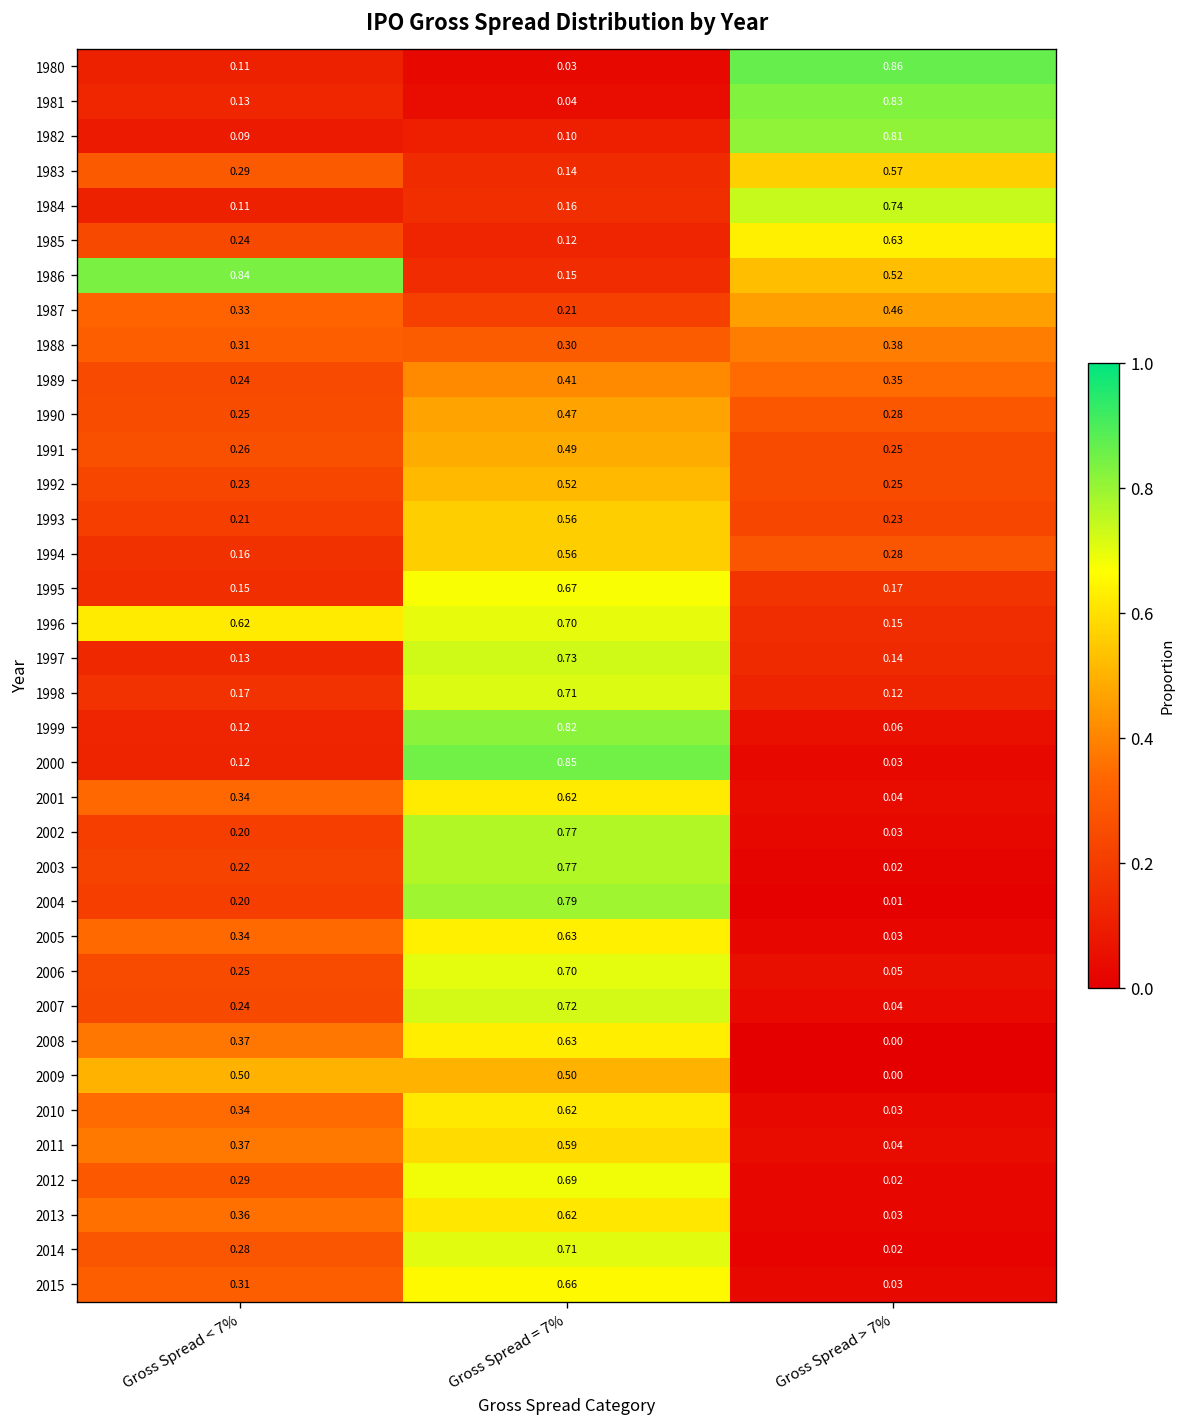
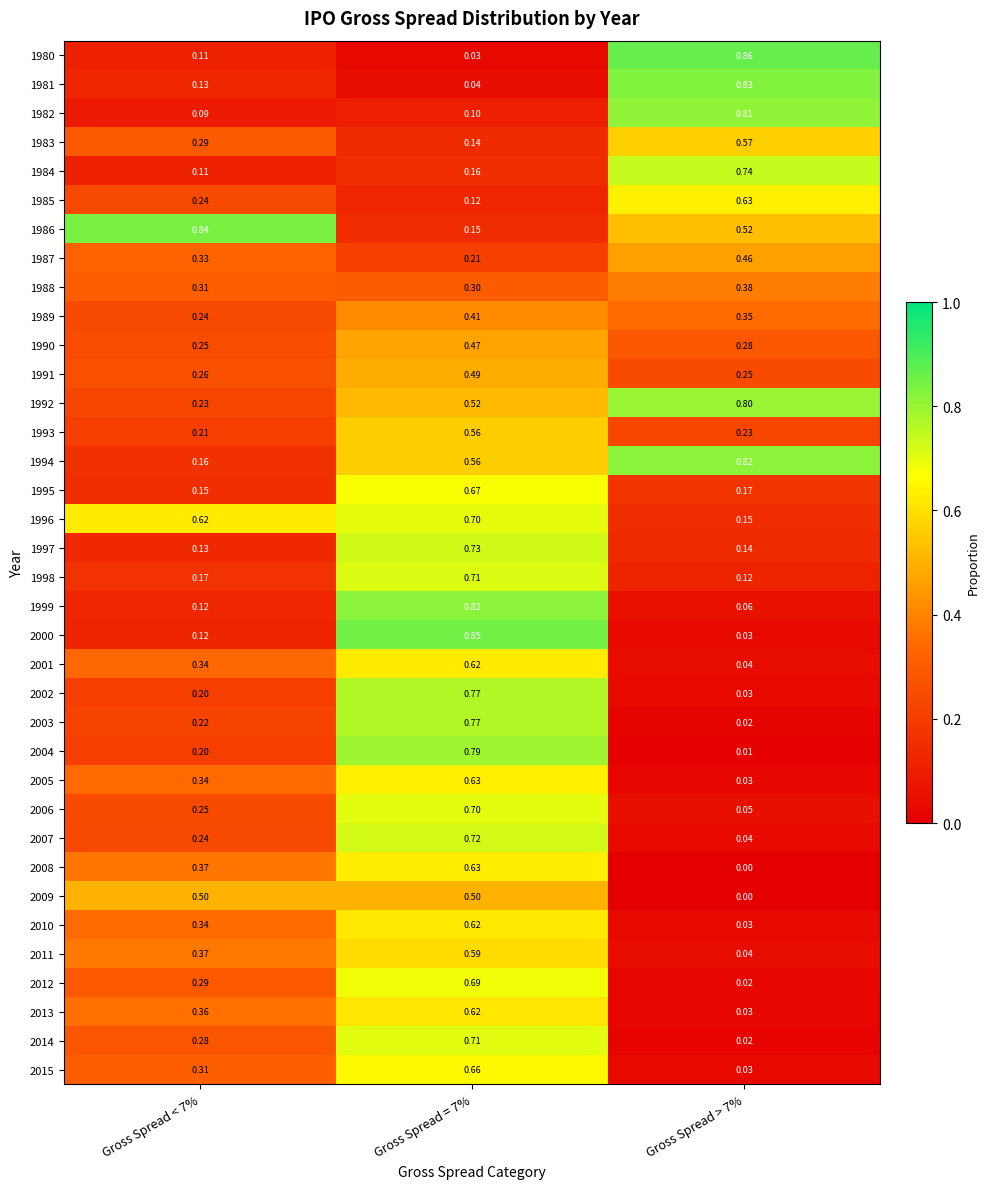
  {
    "1980": {
      "Gross Spread < 7%": 0.11,
      "Gross Spread = 7%": 0.03,
      "Gross Spread > 7%": 0.86
    },
    "1981": {
      "Gross Spread < 7%": 0.13,
      "Gross Spread = 7%": 0.04,
      "Gross Spread > 7%": 0.83
    },
    "1982": {
      "Gross Spread < 7%": 0.09,
      "Gross Spread = 7%": 0.10,
      "Gross Spread > 7%": 0.81
    },
    "1983": {
      "Gross Spread < 7%": 0.29,
      "Gross Spread = 7%": 0.14,
      "Gross Spread > 7%": 0.57
    },
    "1984": {
      "Gross Spread < 7%": 0.11,
      "Gross Spread = 7%": 0.16,
      "Gross Spread > 7%": 0.74
    },
    "1985": {
      "Gross Spread < 7%": 0.24,
      "Gross Spread = 7%": 0.12,
      "Gross Spread > 7%": 0.63
    },
    "1986": {
      "Gross Spread < 7%": 0.84,
      "Gross Spread = 7%": 0.15,
      "Gross Spread > 7%": 0.52
    },
    "1987": {
      "Gross Spread < 7%": 0.33,
      "Gross Spread = 7%": 0.21,
      "Gross Spread > 7%": 0.46
    },
    "1988": {
      "Gross Spread < 7%": 0.31,
      "Gross Spread = 7%": 0.30,
      "Gross Spread > 7%": 0.38
    },
    "1989": {
      "Gross Spread < 7%": 0.24,
      "Gross Spread = 7%": 0.41,
      "Gross Spread > 7%": 0.35
    },
    "1990": {
      "Gross Spread < 7%": 0.25,
      "Gross Spread = 7%": 0.47,
      "Gross Spread > 7%": 0.28
    },
    "1991": {
      "Gross Spread < 7%": 0.26,
      "Gross Spread = 7%": 0.49,
      "Gross Spread > 7%": 0.25
    },
    "1992": {
      "Gross Spread < 7%": 0.23,
      "Gross Spread = 7%": 0.52,
-     "Gross Spread > 7%": 0.25
+     "Gross Spread > 7%": 0.80
    },
    "1993": {
      "Gross Spread < 7%": 0.21,
      "Gross Spread = 7%": 0.56,
      "Gross Spread > 7%": 0.23
    },
    "1994": {
      "Gross Spread < 7%": 0.16,
      "Gross Spread = 7%": 0.56,
-     "Gross Spread > 7%": 0.28
+     "Gross Spread > 7%": 0.82
    },
    "1995": {
      "Gross Spread < 7%": 0.15,
      "Gross Spread = 7%": 0.67,
      "Gross Spread > 7%": 0.17
    },
    "1996": {
      "Gross Spread < 7%": 0.62,
      "Gross Spread = 7%": 0.70,
      "Gross Spread > 7%": 0.15
    },
    "1997": {
      "Gross Spread < 7%": 0.13,
      "Gross Spread = 7%": 0.73,
      "Gross Spread > 7%": 0.14
    },
    "1998": {
      "Gross Spread < 7%": 0.17,
      "Gross Spread = 7%": 0.71,
      "Gross Spread > 7%": 0.12
    },
    "1999": {
      "Gross Spread < 7%": 0.12,
      "Gross Spread = 7%": 0.82,
      "Gross Spread > 7%": 0.06
    },
    "2000": {
      "Gross Spread < 7%": 0.12,
      "Gross Spread = 7%": 0.85,
      "Gross Spread > 7%": 0.03
    },
    "2001": {
      "Gross Spread < 7%": 0.34,
      "Gross Spread = 7%": 0.62,
      "Gross Spread > 7%": 0.04
    },
    "2002": {
      "Gross Spread < 7%": 0.20,
      "Gross Spread = 7%": 0.77,
      "Gross Spread > 7%": 0.03
    },
    "2003": {
      "Gross Spread < 7%": 0.22,
      "Gross Spread = 7%": 0.77,
      "Gross Spread > 7%": 0.02
    },
    "2004": {
      "Gross Spread < 7%": 0.20,
      "Gross Spread = 7%": 0.79,
      "Gross Spread > 7%": 0.01
    },
    "2005": {
      "Gross Spread < 7%": 0.34,
      "Gross Spread = 7%": 0.63,
      "Gross Spread > 7%": 0.03
    },
    "2006": {
      "Gross Spread < 7%": 0.25,
      "Gross Spread = 7%": 0.70,
      "Gross Spread > 7%": 0.05
    },
    "2007": {
      "Gross Spread < 7%": 0.24,
      "Gross Spread = 7%": 0.72,
      "Gross Spread > 7%": 0.04
    },
    "2008": {
      "Gross Spread < 7%": 0.37,
      "Gross Spread = 7%": 0.63,
      "Gross Spread > 7%": 0.00
    },
    "2009": {
      "Gross Spread < 7%": 0.50,
      "Gross Spread = 7%": 0.50,
      "Gross Spread > 7%": 0.00
    },
    "2010": {
      "Gross Spread < 7%": 0.34,
      "Gross Spread = 7%": 0.62,
      "Gross Spread > 7%": 0.03
    },
    "2011": {
      "Gross Spread < 7%": 0.37,
      "Gross Spread = 7%": 0.59,
      "Gross Spread > 7%": 0.04
    },
    "2012": {
      "Gross Spread < 7%": 0.29,
      "Gross Spread = 7%": 0.69,
      "Gross Spread > 7%": 0.02
    },
    "2013": {
      "Gross Spread < 7%": 0.36,
      "Gross Spread = 7%": 0.62,
      "Gross Spread > 7%": 0.03
    },
    "2014": {
      "Gross Spread < 7%": 0.28,
      "Gross Spread = 7%": 0.71,
      "Gross Spread > 7%": 0.02
    },
    "2015": {
      "Gross Spread < 7%": 0.31,
      "Gross Spread = 7%": 0.66,
      "Gross Spread > 7%": 0.03
    }
  }
